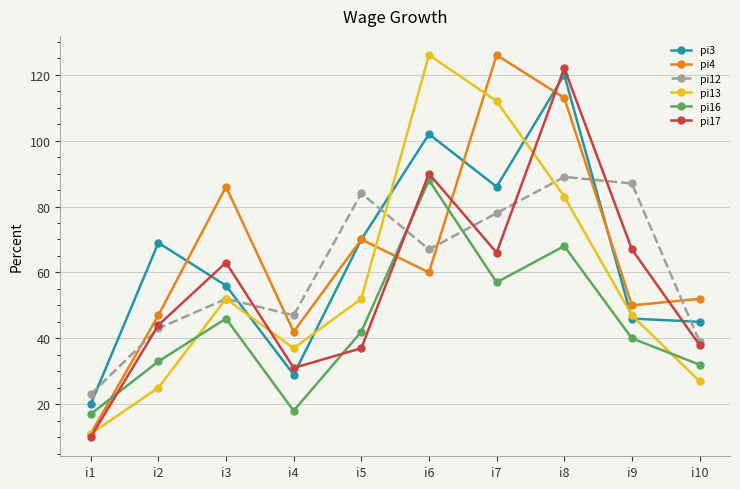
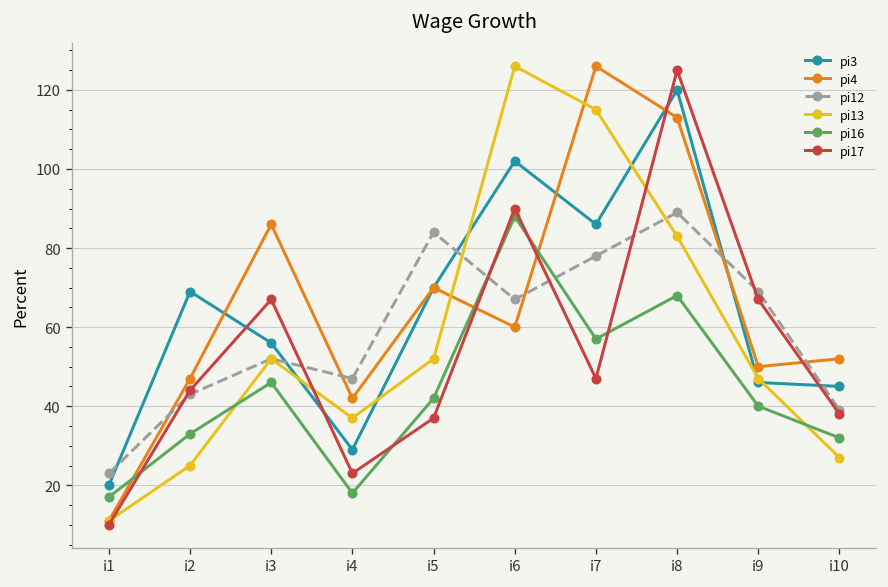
  {
    "pi3": {
      "i1": 20,
      "i2": 69,
      "i3": 56,
      "i4": 29,
      "i6": 102,
      "i7": 86,
      "i8": 120,
      "i9": 46,
      "i10": 45
    },
    "pi4": {
      "i2": 47,
      "i3": 86,
      "i4": 42,
      "i6": 60,
      "i7": 126,
      "i8": 113,
      "i9": 50,
      "i10": 52
    },
    "pi12": {
      "i1": 23,
      "i2": 43,
      "i4": 47,
      "i5": 84,
      "i6": 67,
      "i7": 78,
      "i8": 89,
-     "i9": 87,
+     "i9": 69,
      "i10": 39
    },
    "pi13": {
      "i2": 25,
      "i4": 37,
      "i5": 52,
      "i6": 126,
-     "i7": 112,
+     "i7": 115,
      "i8": 83,
      "i9": 47,
      "i10": 27
    },
    "pi16": {
      "i1": 17,
      "i2": 33,
      "i3": 46,
      "i4": 18,
      "i5": 42,
      "i6": 88,
      "i7": 57,
      "i8": 68,
      "i9": 40,
      "i10": 32
    },
    "pi17": {
      "i1": 10,
      "i2": 44,
-     "i3": 63,
-     "i4": 31,
+     "i3": 67,
+     "i4": 23,
      "i5": 37,
      "i6": 90,
-     "i7": 66,
-     "i8": 122,
+     "i7": 47,
+     "i8": 125,
      "i9": 67,
      "i10": 38
    }
  }
